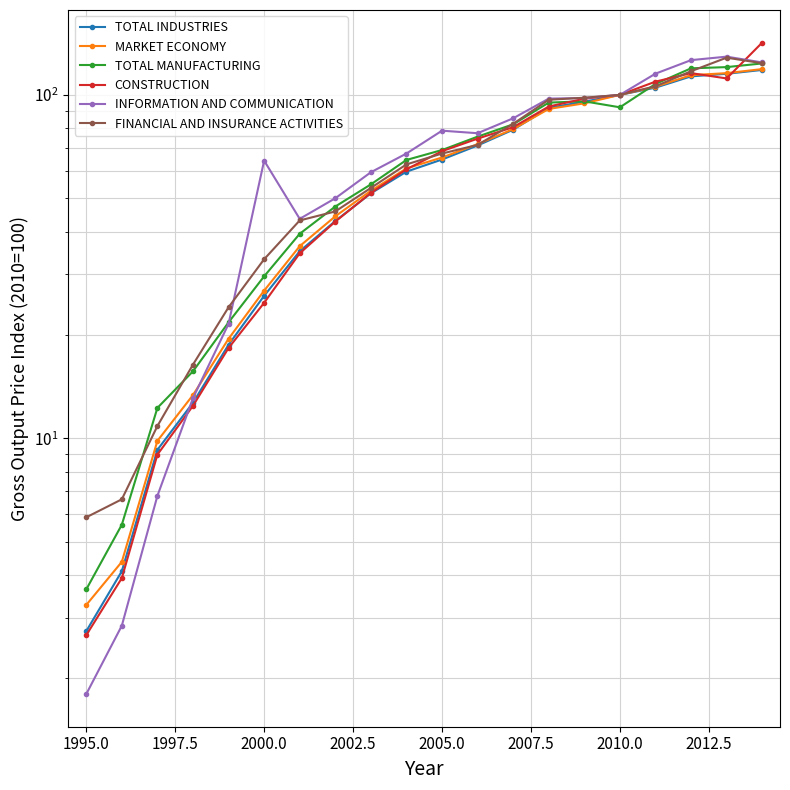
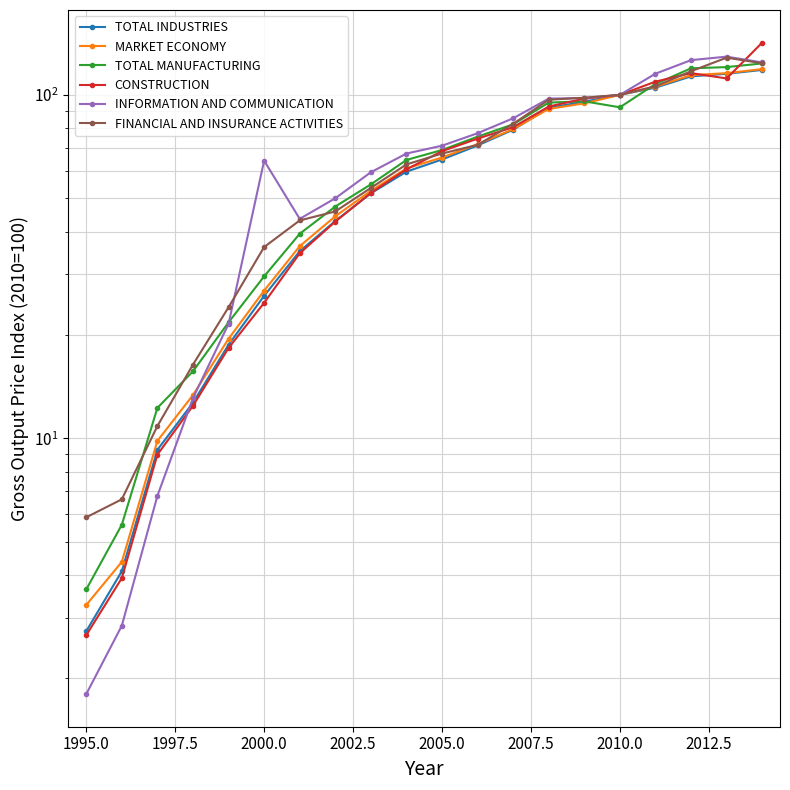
  {
    "TOTAL INDUSTRIES": {
      "1995.0": 2.7,
      "2000.0": 26
    },
    "MARKET ECONOMY": {
      "1995.0": 3.3,
      "2000.0": 27
    },
    "TOTAL MANUFACTURING": {
      "1995.0": 3.6,
      "2000.0": 30,
      "2010.0": 92
    },
    "CONSTRUCTION": {
      "1995.0": 2.7,
      "2000.0": 25
    },
    "INFORMATION AND COMMUNICATION": {
      "1995.0": 1.8,
      "2000.0": 64,
-     "2005.0": 79
+     "2005.0": 71
    },
    "FINANCIAL AND INSURANCE ACTIVITIES": {
      "1995.0": 5.9,
-     "2000.0": 33
+     "2000.0": 36
    }
  }
